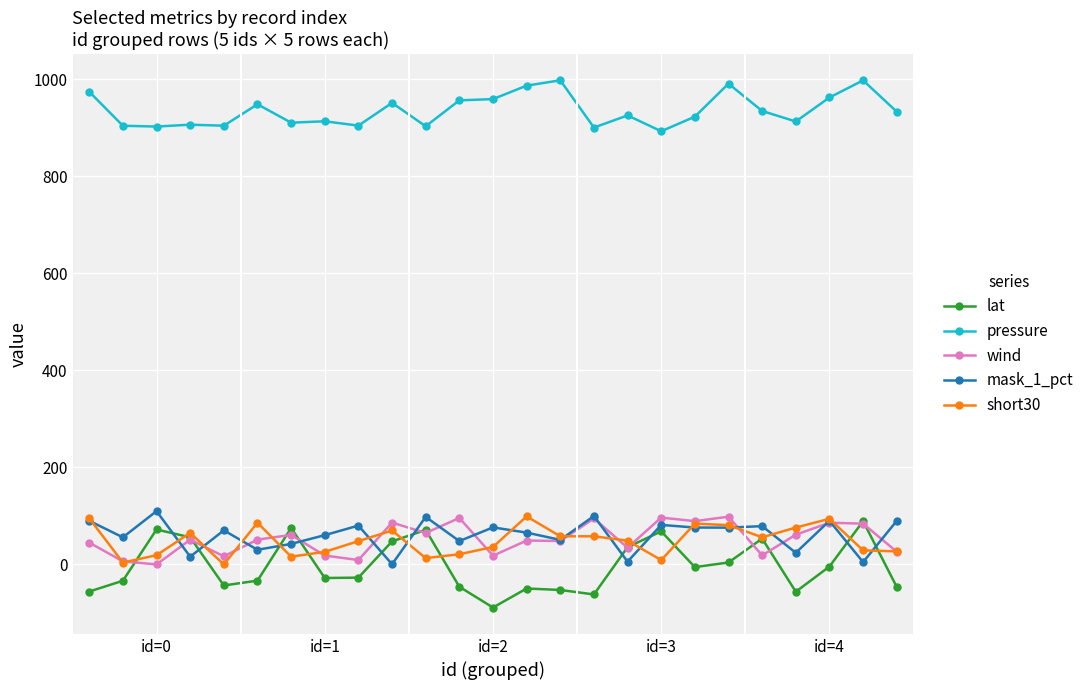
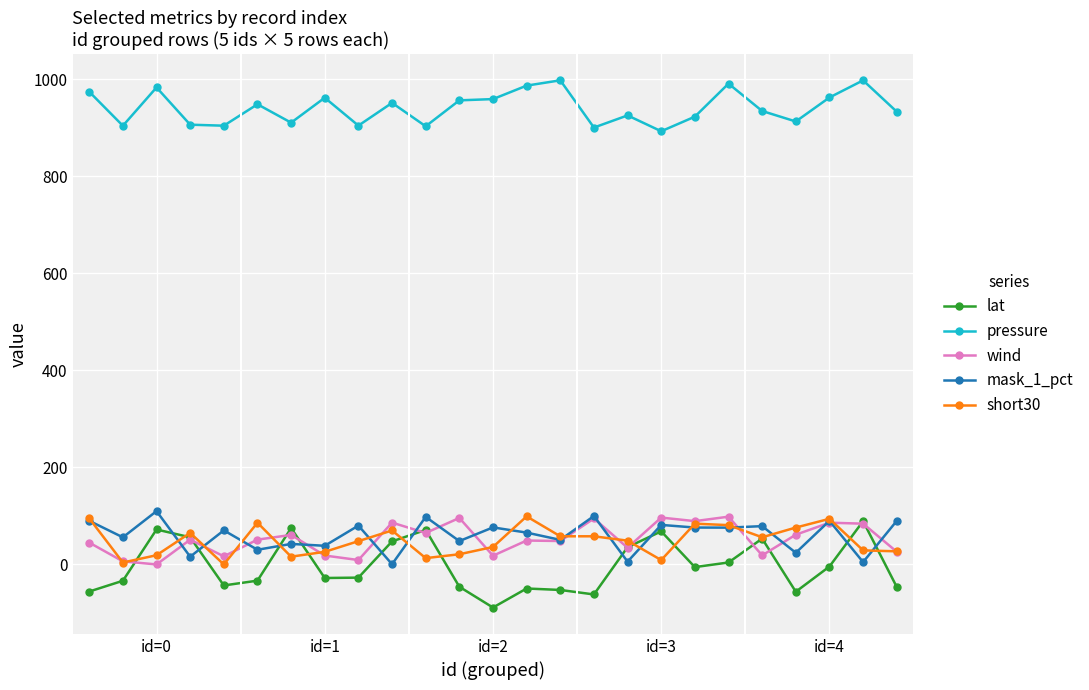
  {
    "lat": {
      "id=0": 70,
      "id=1": -30,
      "id=2": -90,
      "id=3": 70,
      "id=4": 0
    },
    "pressure": {
-     "id=0": 900,
-     "id=1": 910,
+     "id=0": 980,
+     "id=1": 960,
      "id=2": 960,
      "id=3": 890,
      "id=4": 960
    },
    "wind": {
      "id=0": 0,
      "id=1": 20,
      "id=2": 20,
      "id=3": 100
    },
    "mask_1_pct": {
      "id=0": 110,
-     "id=1": 60,
+     "id=1": 40,
      "id=2": 80,
      "id=3": 80
    },
    "short30": {
      "id=0": 20,
      "id=1": 30,
      "id=2": 40,
      "id=3": 10
    }
  }
